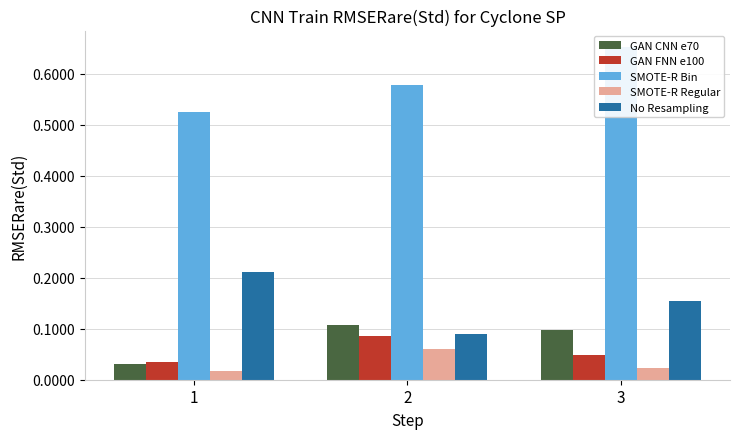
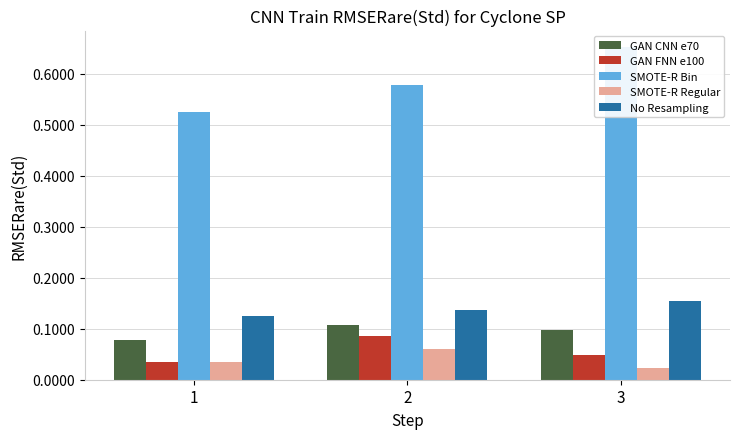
  {
    "GAN CNN e70": {
-     "1": 0.03,
+     "1": 0.08,
      "2": 0.11,
      "3": 0.10
    },
    "GAN FNN e100": {
      "1": 0.03,
      "2": 0.09,
      "3": 0.05
    },
    "SMOTE-R Bin": {
      "1": 0.53,
      "2": 0.58
    },
    "SMOTE-R Regular": {
-     "1": 0.02,
+     "1": 0.04,
      "2": 0.06,
      "3": 0.02
    },
    "No Resampling": {
-     "1": 0.21,
-     "2": 0.09,
+     "1": 0.13,
+     "2": 0.14,
      "3": 0.16
    }
  }
